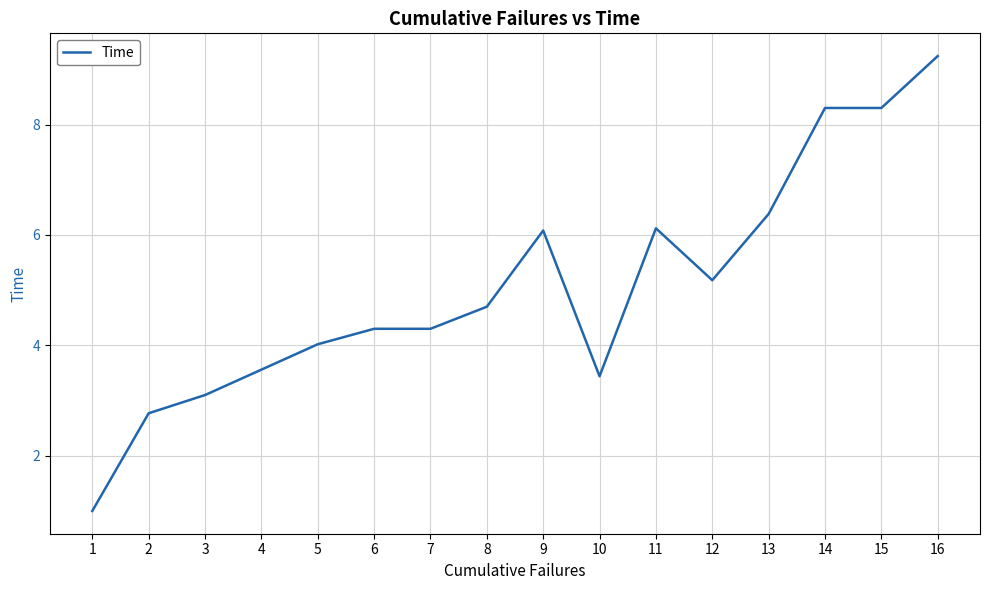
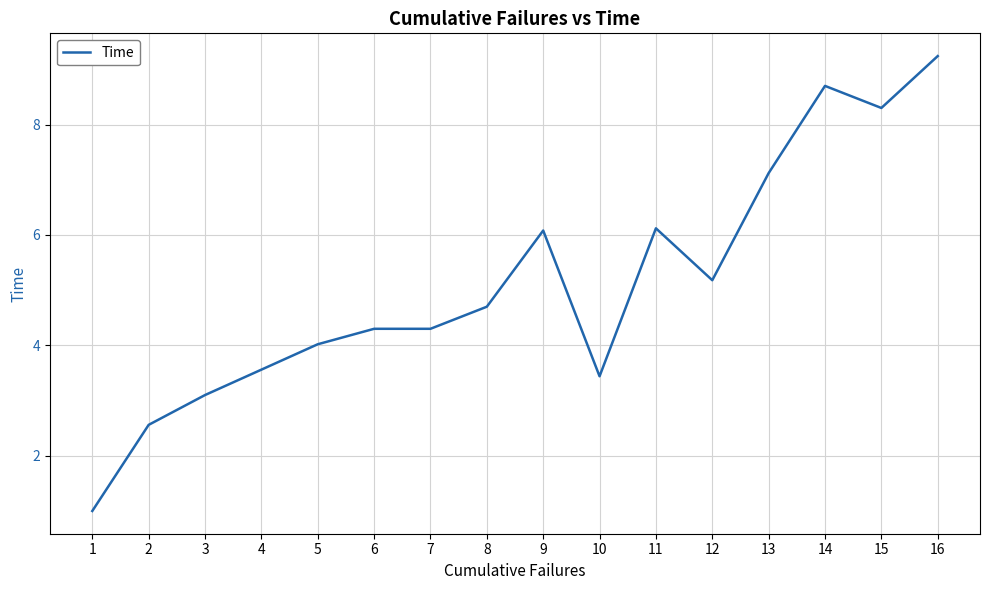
  {
    "1": 1.0,
-   "2": 2.8,
+   "2": 2.6,
    "3": 3.1,
    "4": 3.6,
    "5": 4.0,
    "6": 4.3,
    "7": 4.3,
    "8": 4.7,
    "9": 6.1,
    "10": 3.4,
    "11": 6.1,
    "12": 5.2,
-   "13": 6.4,
-   "14": 8.3,
+   "13": 7.1,
+   "14": 8.7,
    "15": 8.3,
    "16": 9.2
  }
